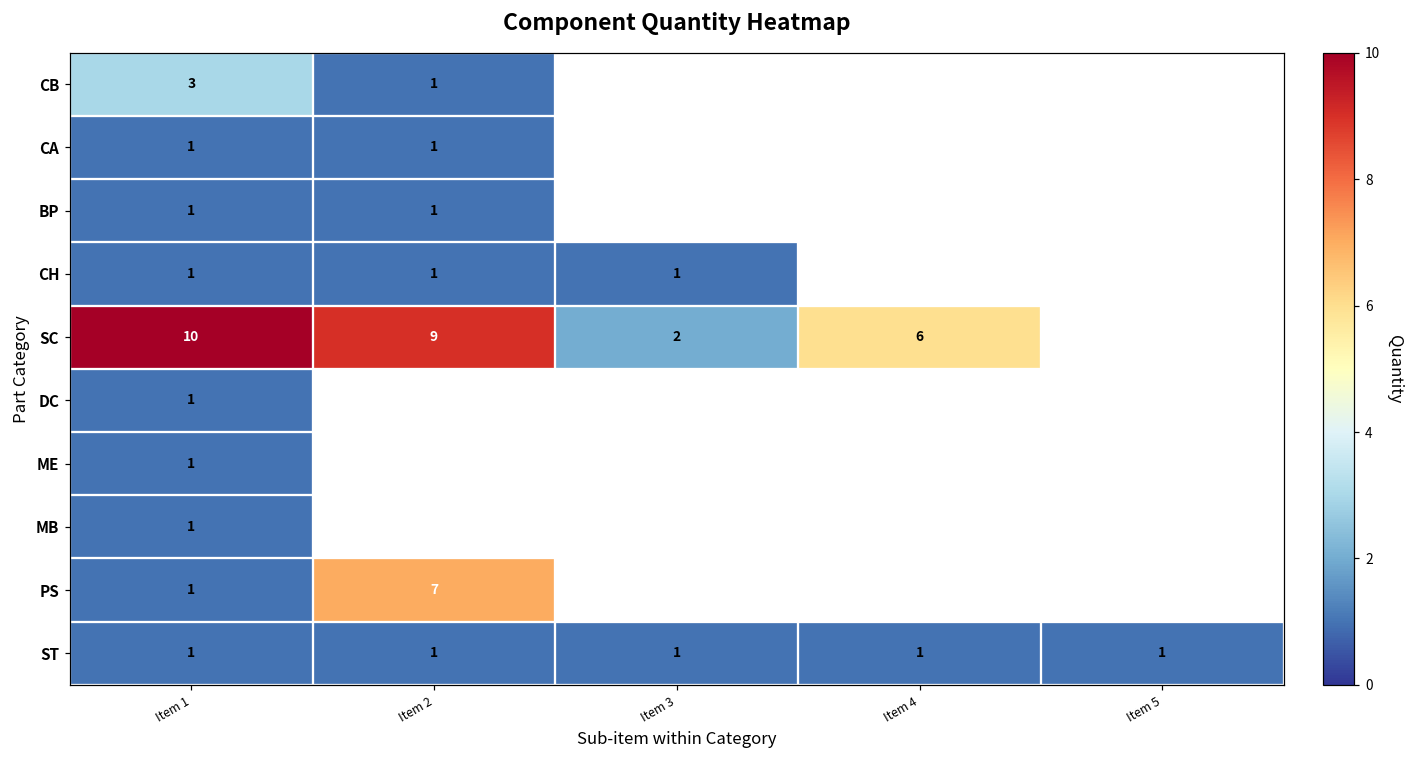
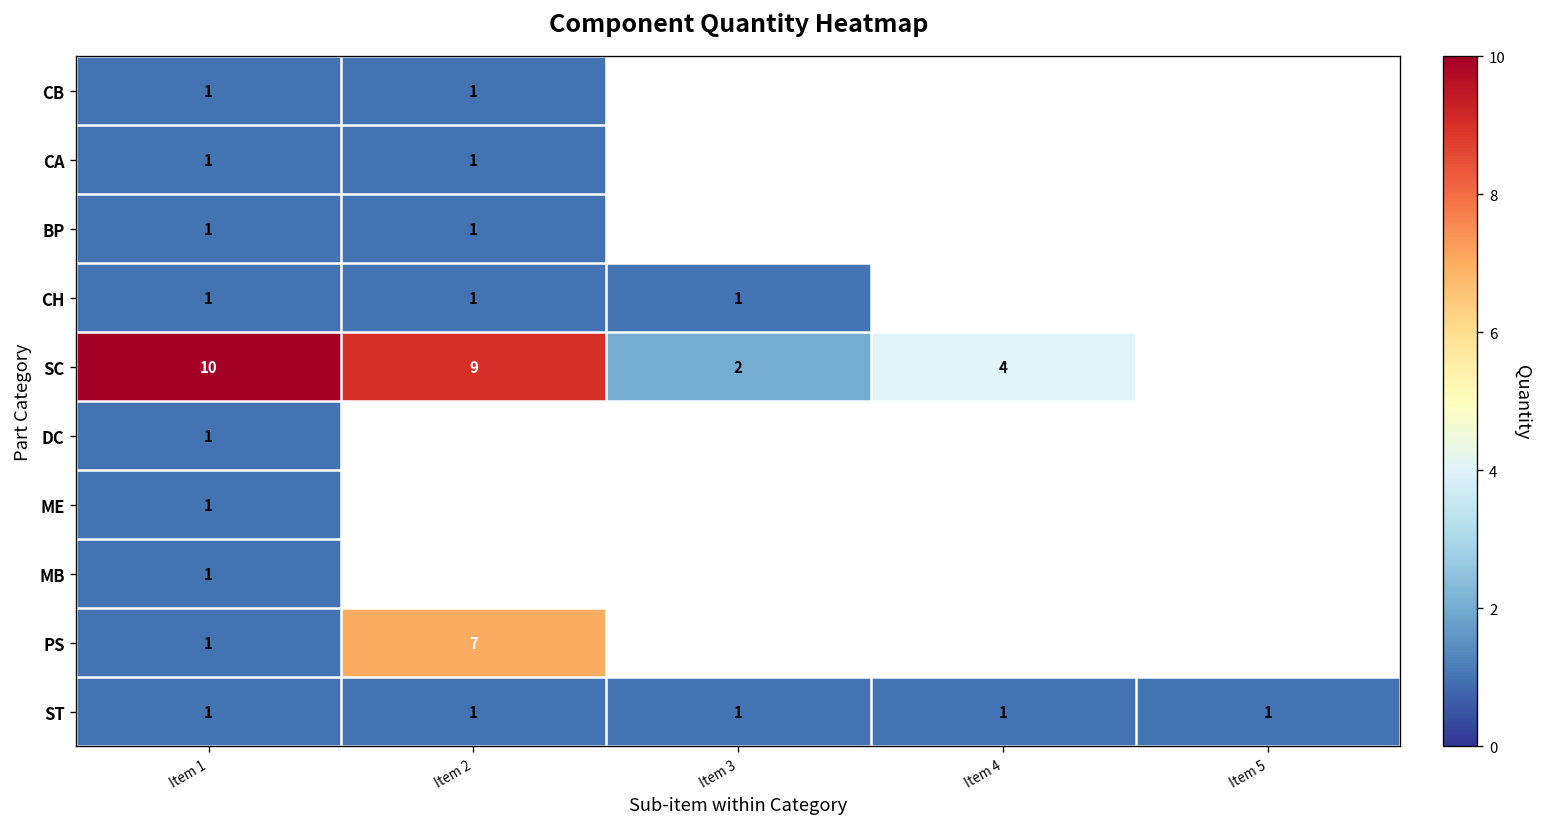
  {
    "CB": {
-     "Item 1": 3,
+     "Item 1": 1,
      "Item 2": 1
    },
    "CA": {
      "Item 1": 1,
      "Item 2": 1
    },
    "BP": {
      "Item 1": 1,
      "Item 2": 1
    },
    "CH": {
      "Item 1": 1,
      "Item 2": 1,
      "Item 3": 1
    },
    "SC": {
      "Item 1": 10,
      "Item 2": 9,
      "Item 3": 2,
-     "Item 4": 6
+     "Item 4": 4
    },
    "DC": {
      "Item 1": 1
    },
    "ME": {
      "Item 1": 1
    },
    "MB": {
      "Item 1": 1
    },
    "PS": {
      "Item 1": 1,
      "Item 2": 7
    },
    "ST": {
      "Item 1": 1,
      "Item 2": 1,
      "Item 3": 1,
      "Item 4": 1,
      "Item 5": 1
    }
  }
